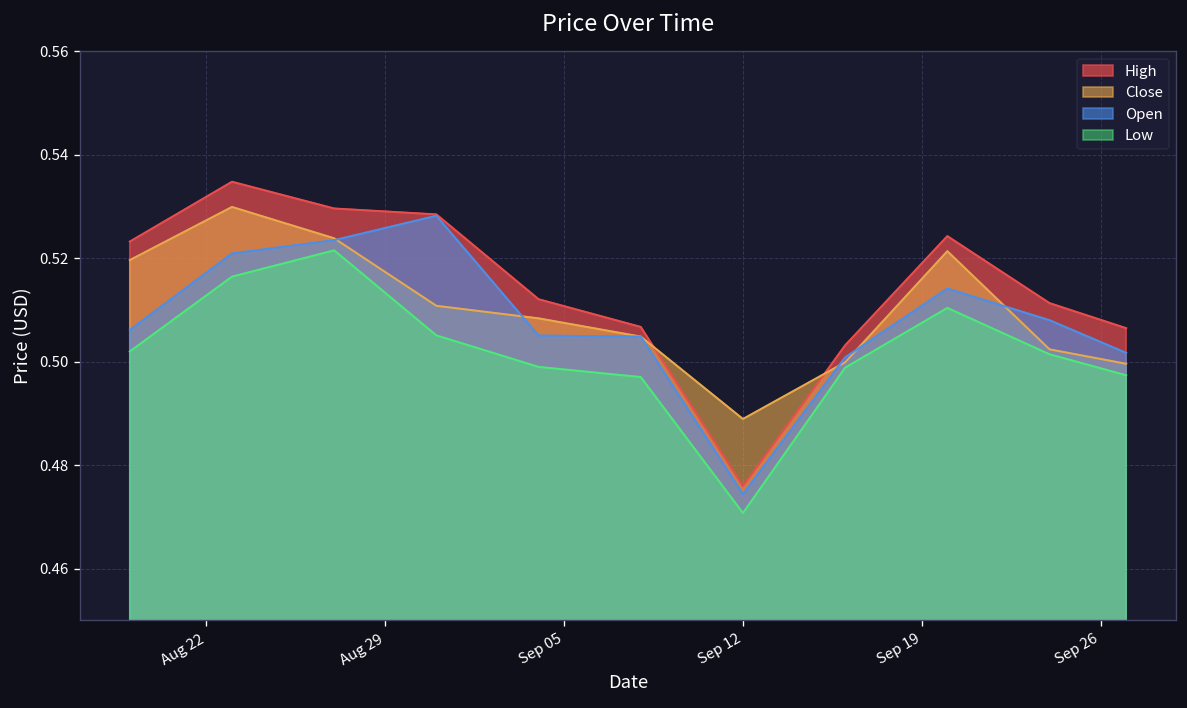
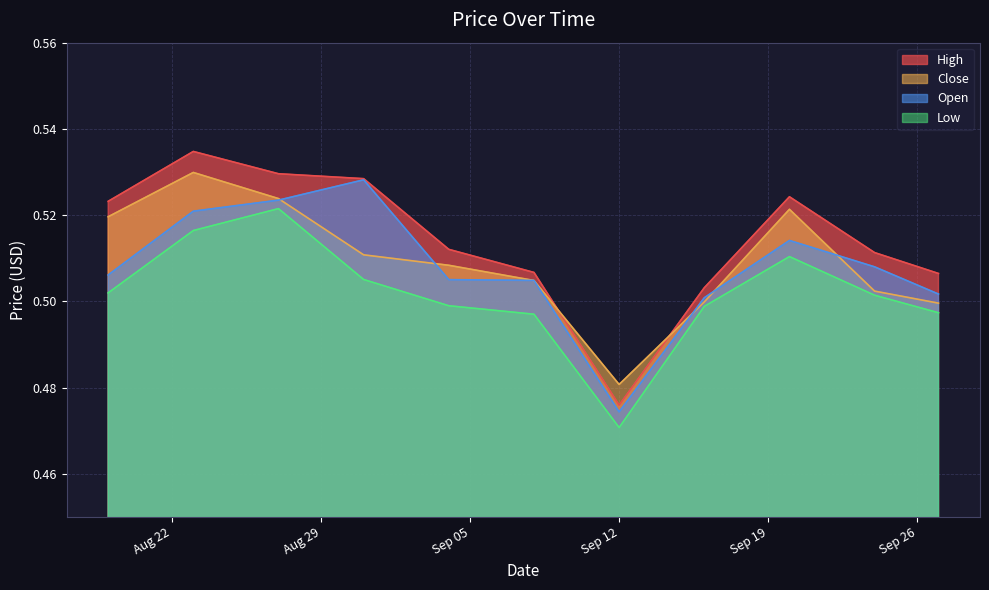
  {
    "High": {
      "Sep 12": 0.476
    },
    "Close": {
-     "Sep 12": 0.489
+     "Sep 12": 0.481
    },
    "Open": {
      "Sep 12": 0.474
    },
    "Low": {
      "Sep 12": 0.471
    }
  }
